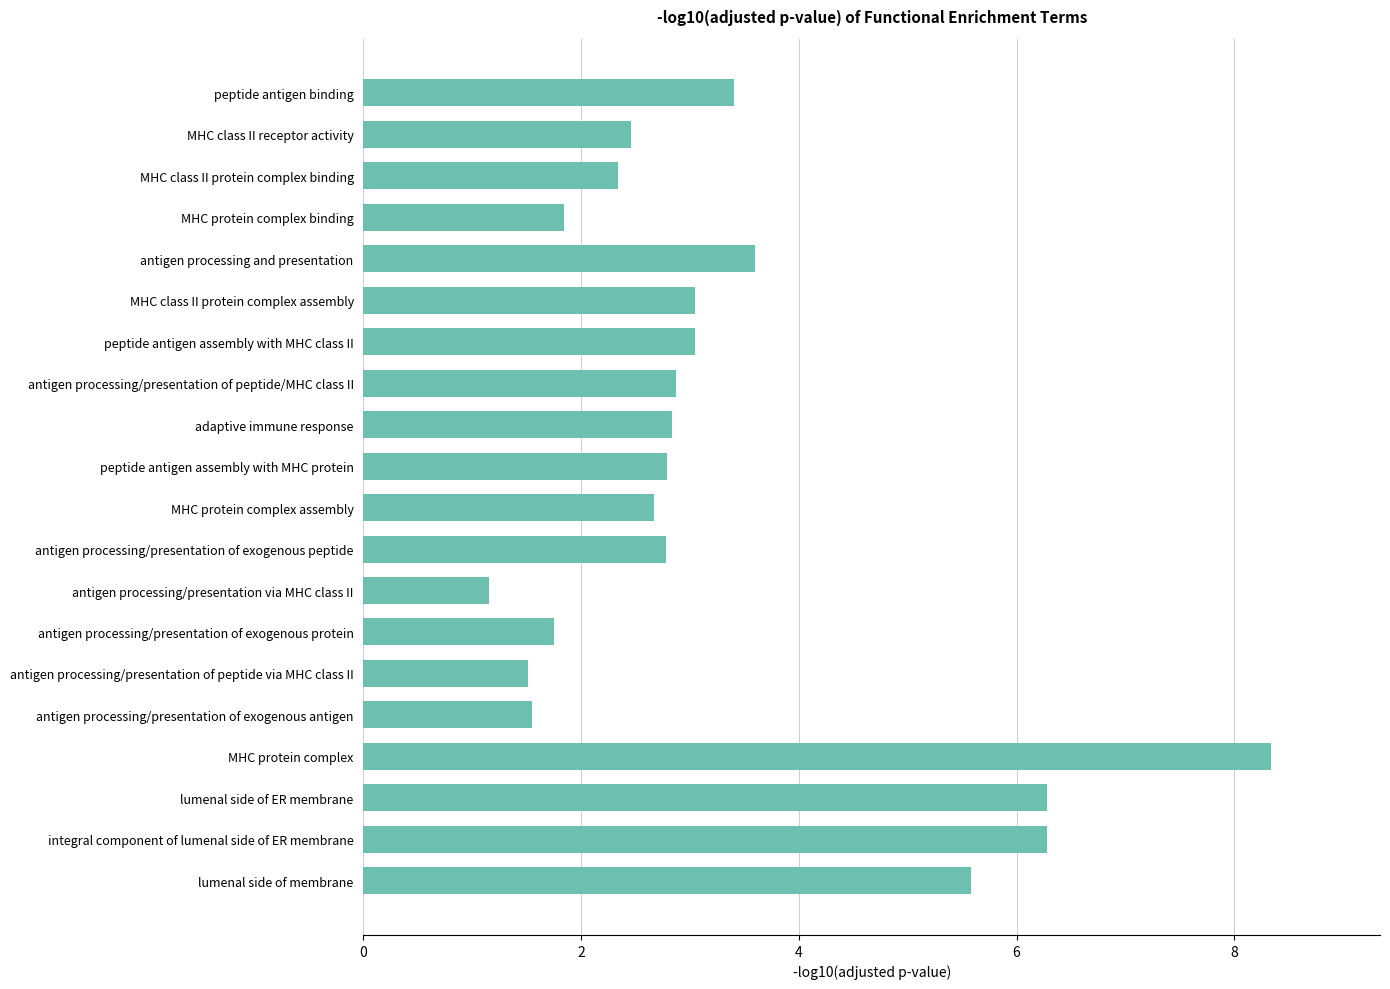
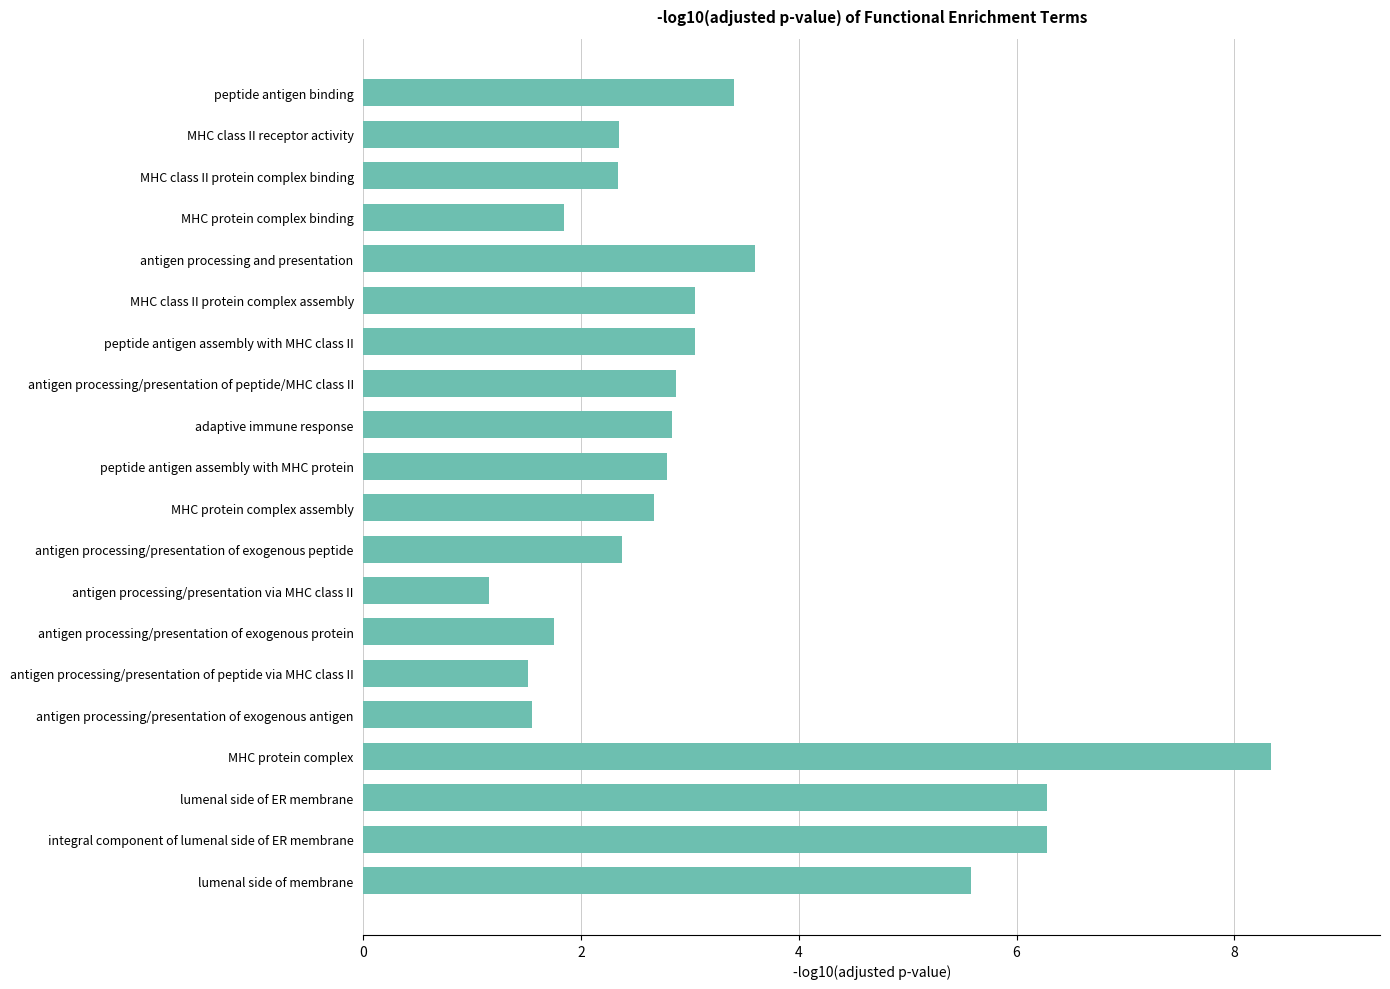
  {
    "peptide antigen binding": 3.40,
-   "MHC class II receptor activity": 2.46,
+   "MHC class II receptor activity": 2.35,
    "MHC class II protein complex binding": 2.34,
    "MHC protein complex binding": 1.85,
    "antigen processing and presentation": 3.59,
    "MHC class II protein complex assembly": 3.04,
    "peptide antigen assembly with MHC class II": 3.04,
    "antigen processing/presentation of peptide/MHC class II": 2.87,
    "adaptive immune response": 2.83,
    "peptide antigen assembly with MHC protein": 2.79,
    "MHC protein complex assembly": 2.67,
-   "antigen processing/presentation of exogenous peptide": 2.78,
+   "antigen processing/presentation of exogenous peptide": 2.38,
    "antigen processing/presentation via MHC class II": 1.15,
    "antigen processing/presentation of exogenous protein": 1.75,
    "antigen processing/presentation of peptide via MHC class II": 1.51,
    "antigen processing/presentation of exogenous antigen": 1.54,
    "MHC protein complex": 8.34,
    "lumenal side of ER membrane": 6.28,
    "integral component of lumenal side of ER membrane": 6.28,
    "lumenal side of membrane": 5.59
  }
